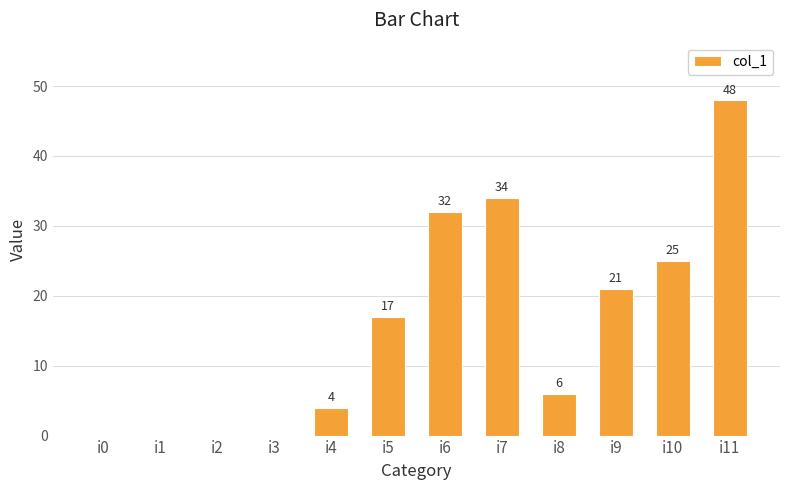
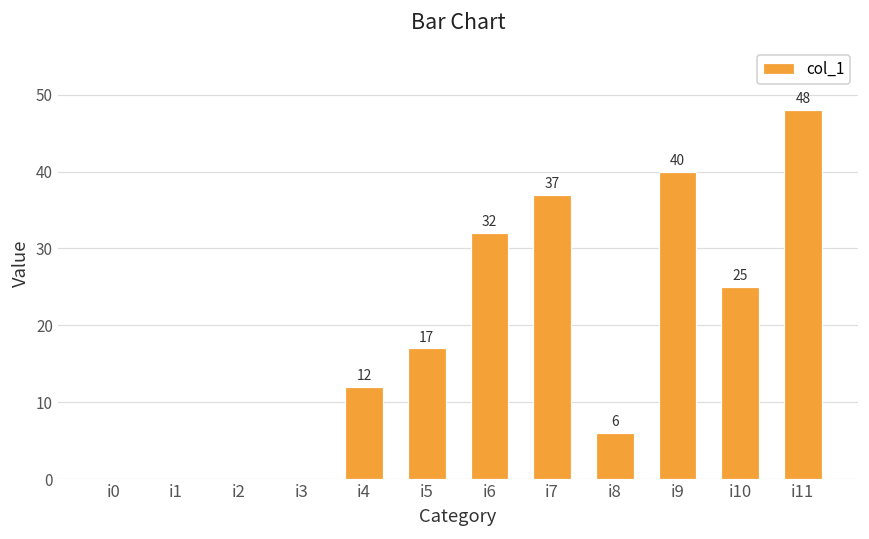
  {
-   "i4": 4,
+   "i4": 12,
    "i5": 17,
    "i6": 32,
-   "i7": 34,
+   "i7": 37,
    "i8": 6,
-   "i9": 21,
+   "i9": 40,
    "i10": 25,
    "i11": 48
  }
